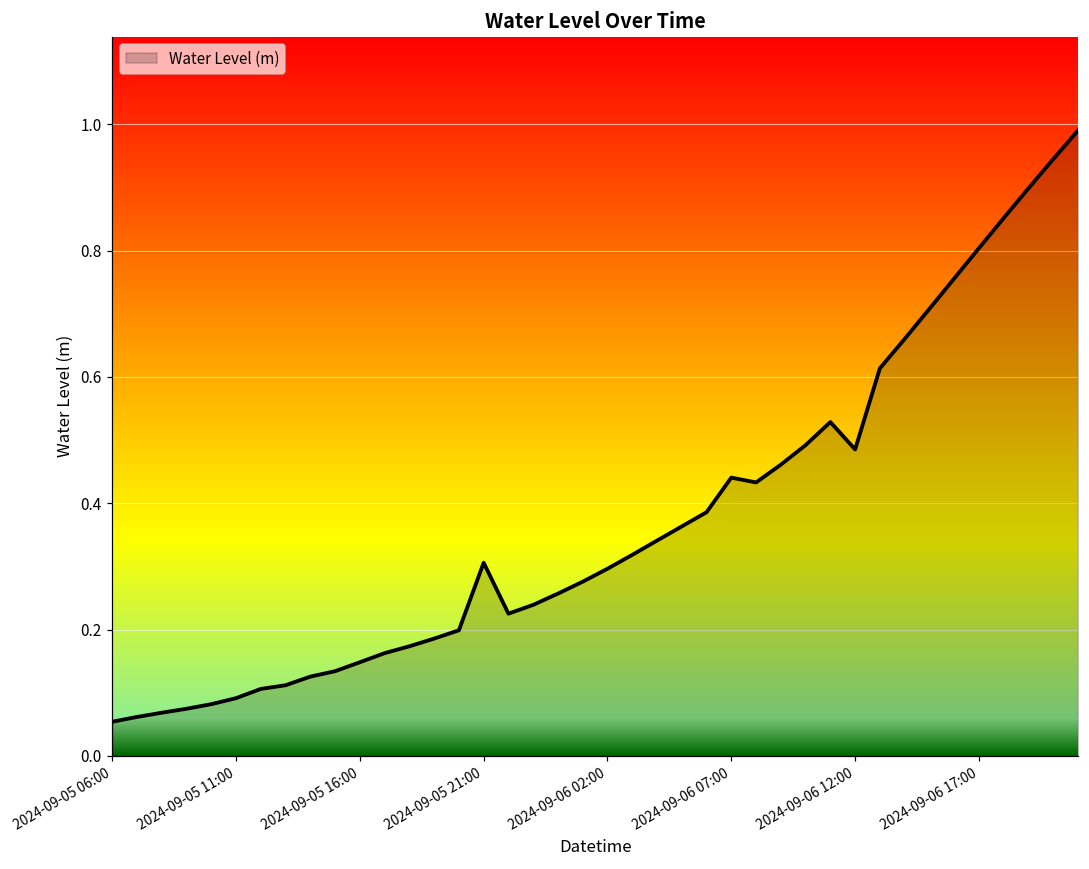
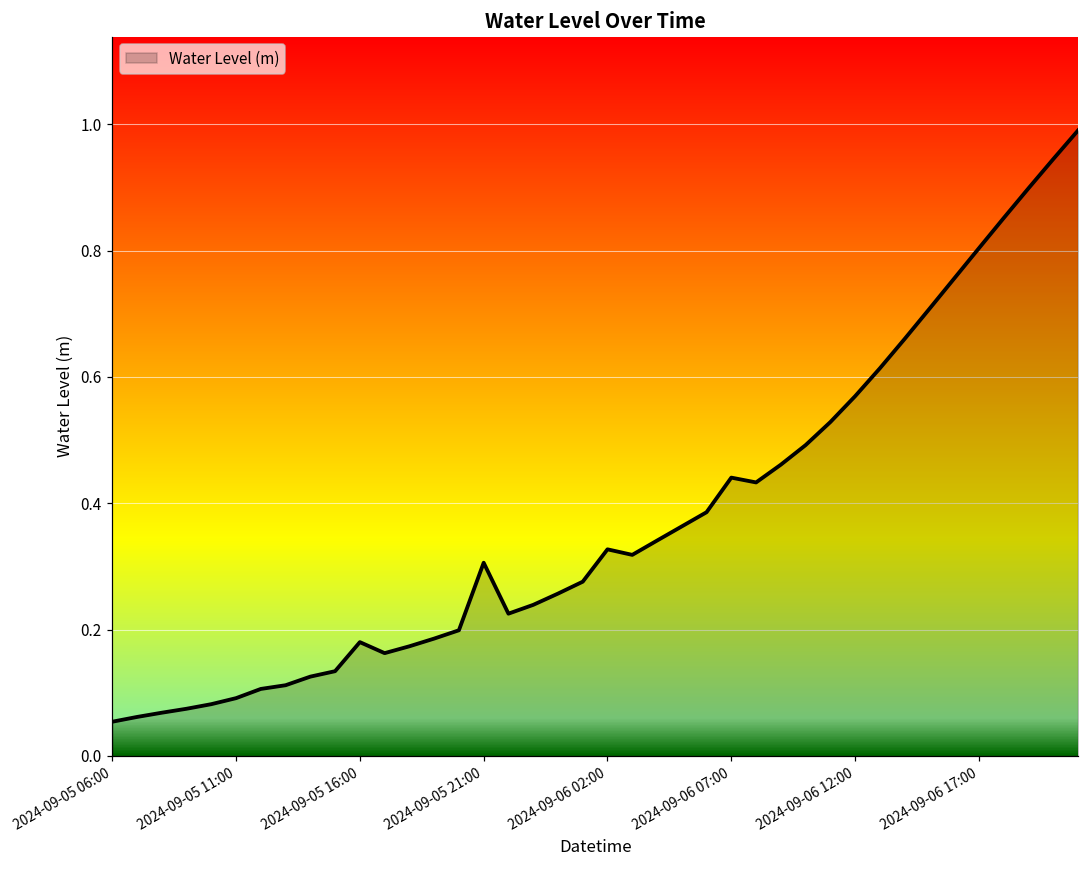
  {
    "2024-09-05 06:00": 0.05,
    "2024-09-05 11:00": 0.09,
-   "2024-09-05 16:00": 0.15,
+   "2024-09-05 16:00": 0.18,
    "2024-09-05 21:00": 0.31,
-   "2024-09-06 02:00": 0.30,
+   "2024-09-06 02:00": 0.33,
    "2024-09-06 07:00": 0.44,
-   "2024-09-06 12:00": 0.49,
+   "2024-09-06 12:00": 0.57,
    "2024-09-06 17:00": 0.80
  }
